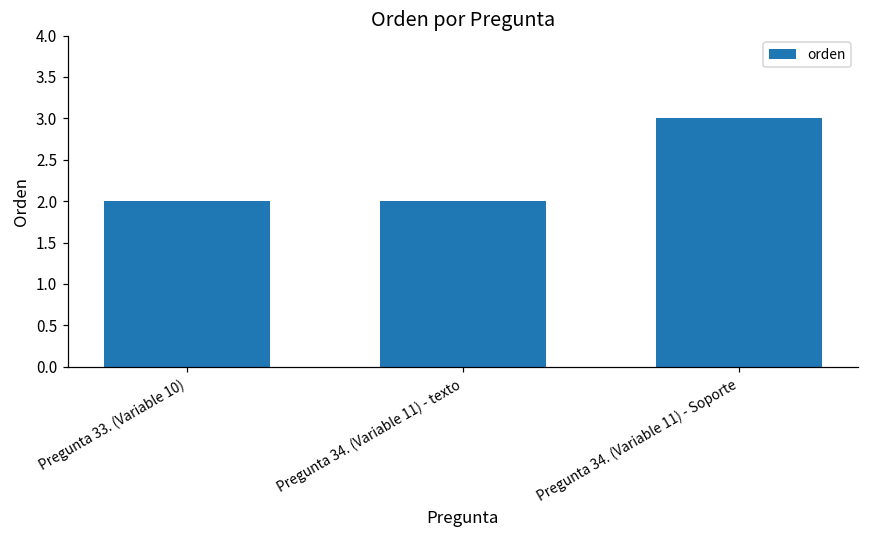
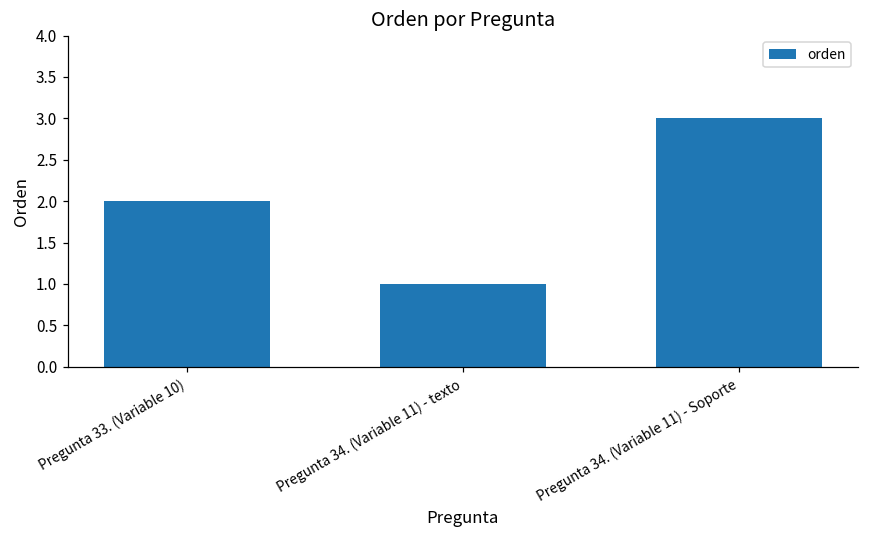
  {
    "Pregunta 33. (Variable 10)": 2,
-   "Pregunta 34. (Variable 11) - texto": 2,
+   "Pregunta 34. (Variable 11) - texto": 1,
    "Pregunta 34. (Variable 11) - Soporte": 3
  }
